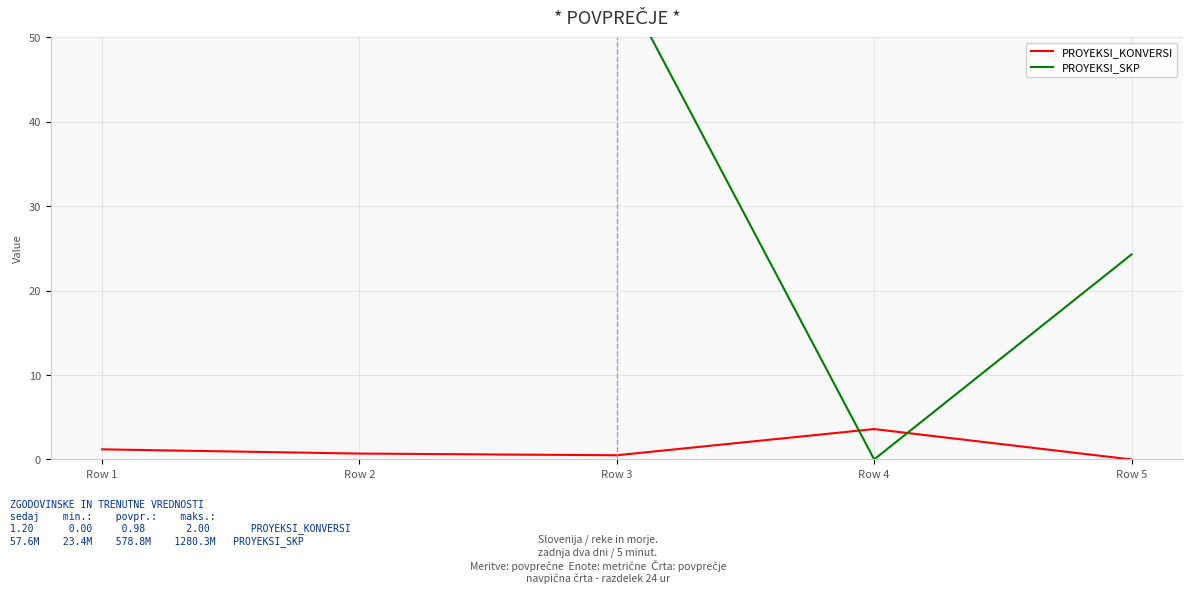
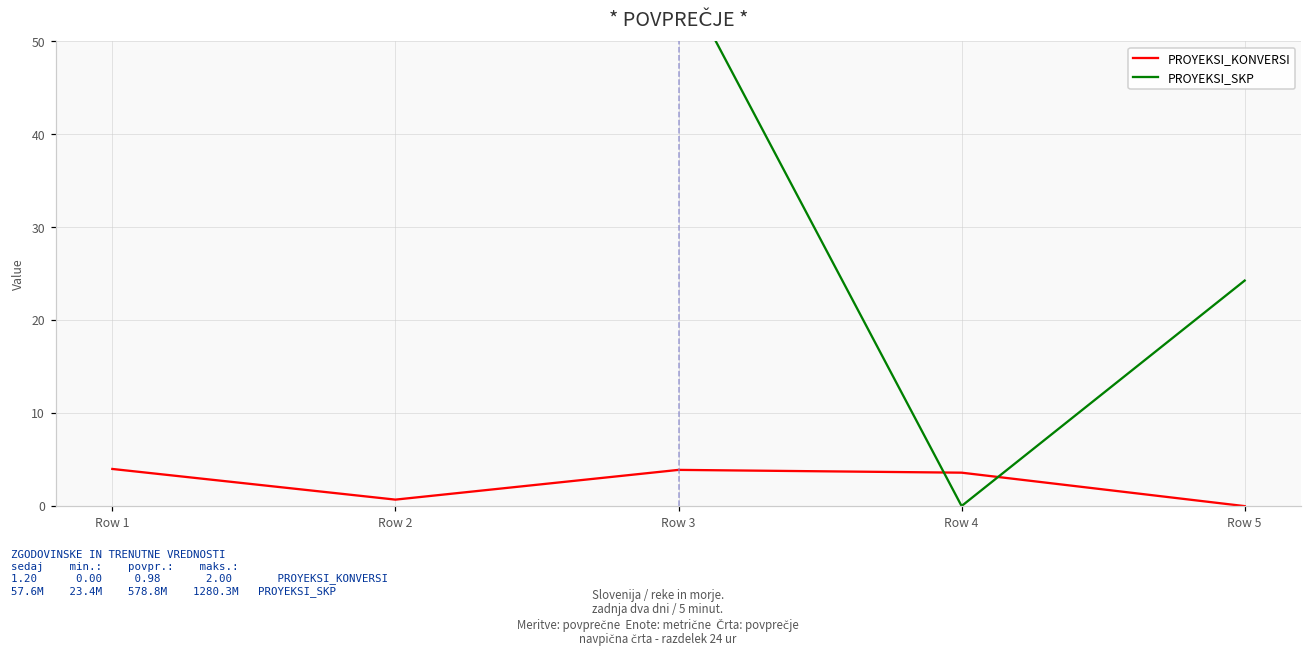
  {
    "PROYEKSI_KONVERSI": {
-     "Row 1": 1,
+     "Row 1": 4,
      "Row 2": 1,
-     "Row 3": 1,
+     "Row 3": 4,
      "Row 4": 4,
      "Row 5": 0
    },
    "PROYEKSI_SKP": {
      "Row 4": 0,
      "Row 5": 24
    }
  }
